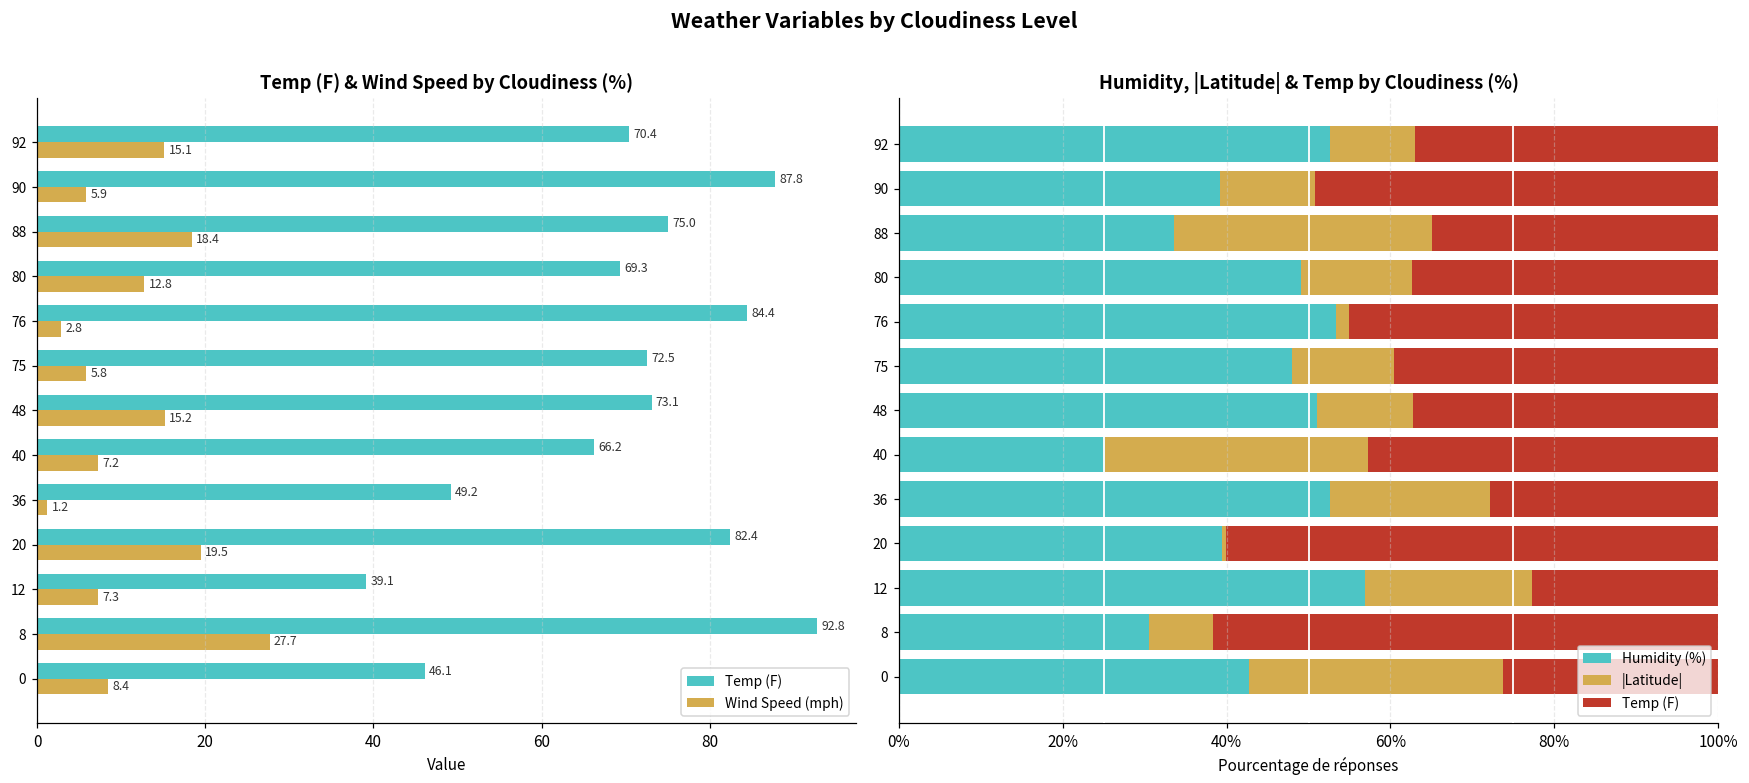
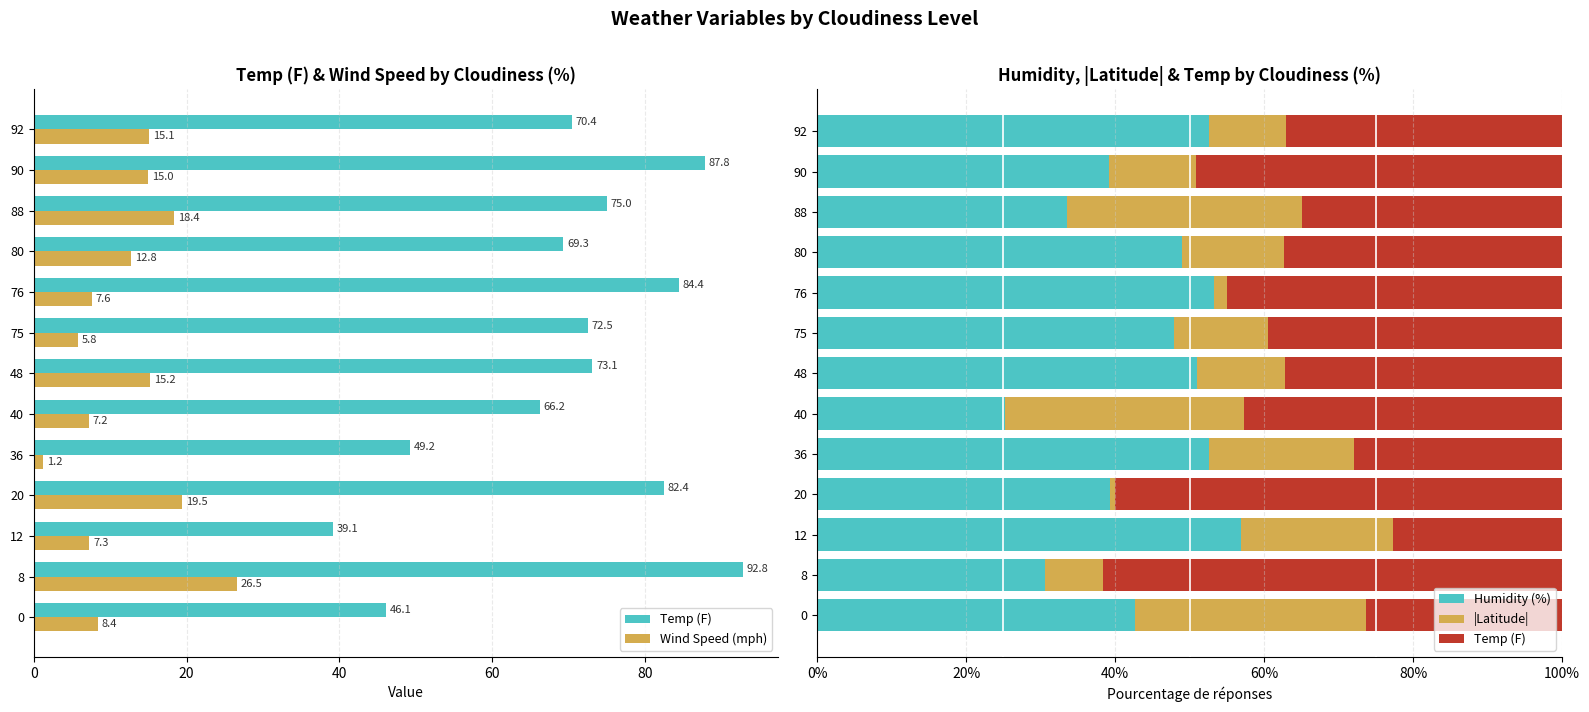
  {
    "Temp (F) & Wind Speed by Cloudiness (%)": {
      "Wind Speed (mph)": {
        "92": "15.1",
-       "90": "5.9",
+       "90": "15.0",
        "88": "18.4",
        "80": "12.8",
-       "76": "2.8",
+       "76": "7.6",
        "75": "5.8",
        "48": "15.2",
        "40": "7.2",
        "36": "1.2",
        "20": "19.5",
        "12": "7.3",
-       "8": "27.7",
+       "8": "26.5",
        "0": "8.4"
      }
    },
    "Humidity, |Latitude| & Temp by Cloudiness (%)": {
      "Humidity (%)": {
        "92": "53%",
        "90": "39%",
        "88": "34%",
        "80": "49%",
        "76": "53%",
        "75": "48%",
        "48": "51%",
        "40": "25%",
        "36": "53%",
        "20": "39%",
        "12": "57%",
        "8": "31%",
        "0": "43%"
      },
      "|Latitude|": {
        "92": "10%",
        "90": "12%",
        "88": "31%",
        "80": "14%",
        "76": "2%",
        "75": "13%",
        "48": "12%",
        "40": "32%",
        "36": "19%",
        "20": "1%",
        "12": "20%",
        "8": "8%",
        "0": "31%"
      }
    }
  }
